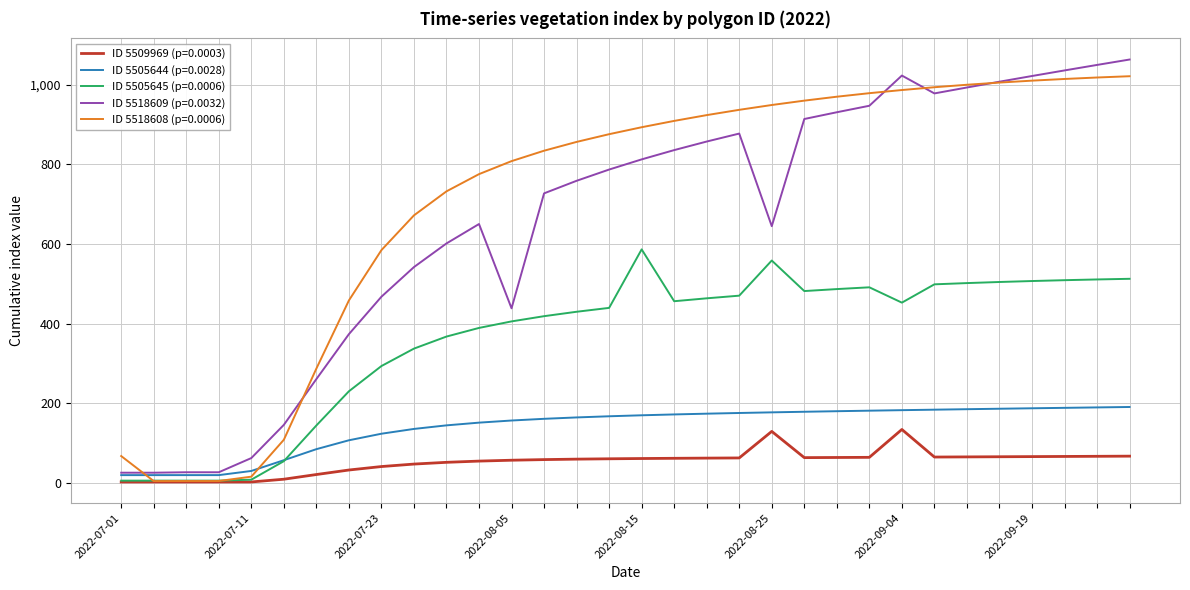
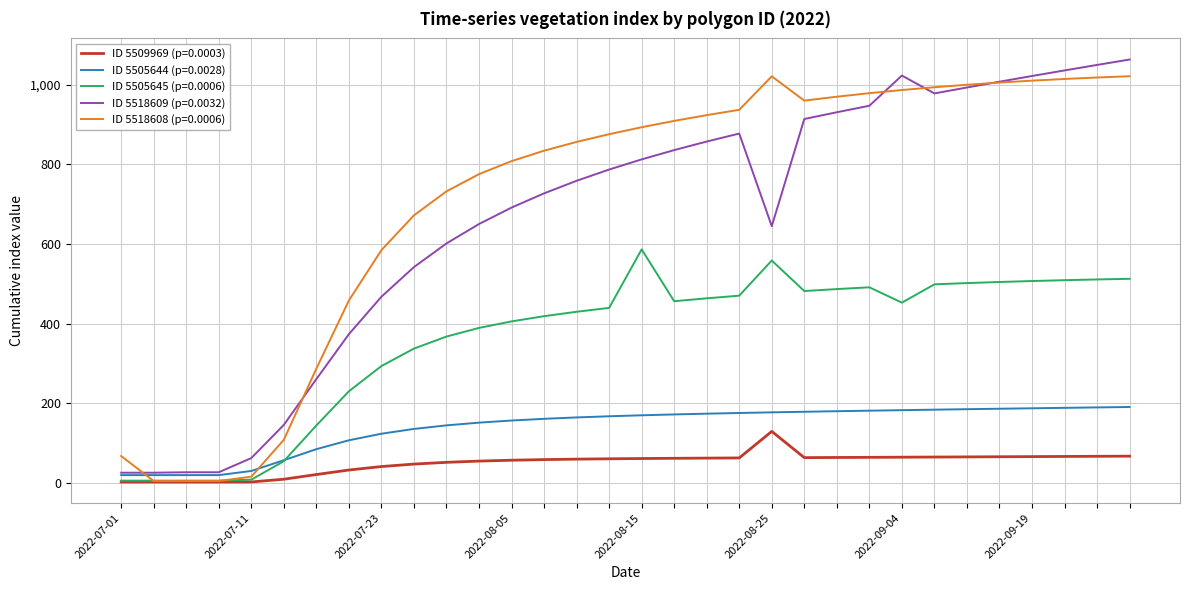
  {
    "ID 5509969 (p=0.0003)": {
      "2022-07-23": "40",
      "2022-08-05": "60",
      "2022-08-15": "60",
      "2022-08-25": "130",
-     "2022-09-04": "130",
+     "2022-09-04": "60",
      "2022-09-19": "70"
    },
    "ID 5505644 (p=0.0028)": {
      "2022-07-11": "30",
      "2022-07-23": "120",
      "2022-08-05": "160",
      "2022-08-15": "170",
      "2022-08-25": "180",
      "2022-09-04": "180",
      "2022-09-19": "190"
    },
    "ID 5505645 (p=0.0006)": {
      "2022-07-23": "290",
      "2022-08-05": "410",
      "2022-08-15": "590",
      "2022-08-25": "560",
      "2022-09-04": "450",
      "2022-09-19": "510"
    },
    "ID 5518609 (p=0.0032)": {
      "2022-07-11": "60",
      "2022-07-23": "470",
-     "2022-08-05": "440",
+     "2022-08-05": "690",
      "2022-08-15": "810",
      "2022-08-25": "640",
      "2022-09-04": "1,020",
      "2022-09-19": "1,020"
    },
    "ID 5518608 (p=0.0006)": {
      "2022-07-01": "70",
      "2022-07-11": "20",
      "2022-07-23": "580",
      "2022-08-05": "810",
      "2022-08-15": "890",
-     "2022-08-25": "950",
+     "2022-08-25": "1,020",
      "2022-09-04": "990",
      "2022-09-19": "1,010"
    }
  }
